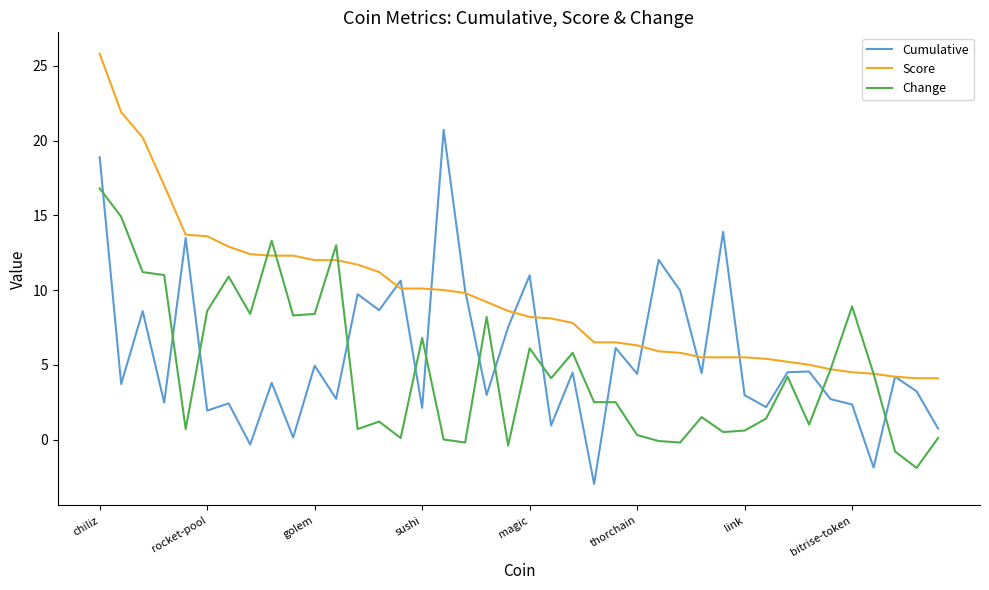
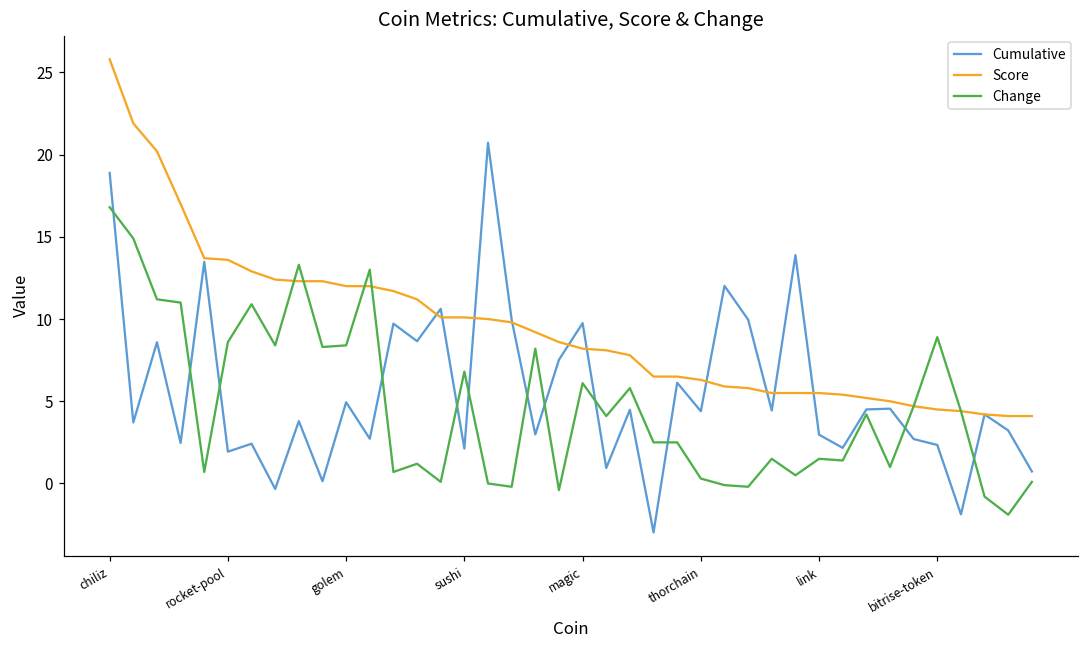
  {
    "Cumulative": {
      "chiliz": 18.9,
      "rocket-pool": 1.9,
      "golem": 4.9,
      "sushi": 2.1,
-     "magic": 11.0,
+     "magic": 9.8,
      "thorchain": 4.4,
      "link": 3.0,
      "bitrise-token": 2.3
    },
    "Score": {
      "chiliz": 25.8,
      "rocket-pool": 13.6,
      "golem": 12.0,
      "sushi": 10.1,
      "magic": 8.2,
      "thorchain": 6.3,
      "link": 5.5,
      "bitrise-token": 4.5
    },
    "Change": {
      "chiliz": 16.8,
      "rocket-pool": 8.6,
      "golem": 8.4,
      "sushi": 6.8,
      "magic": 6.1,
      "thorchain": 0.3,
-     "link": 0.6,
+     "link": 1.5,
      "bitrise-token": 8.9
    }
  }
